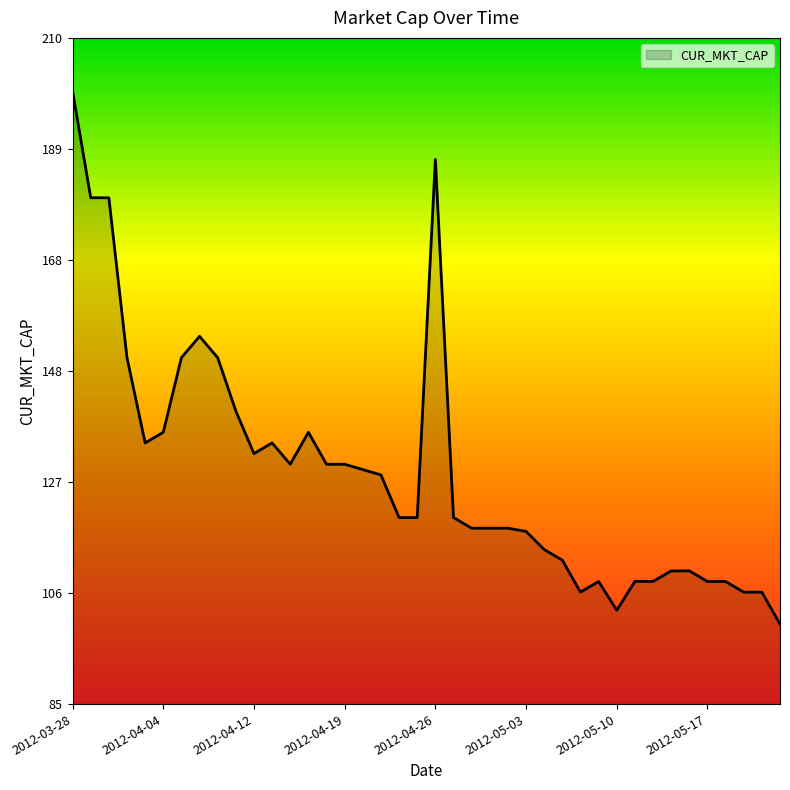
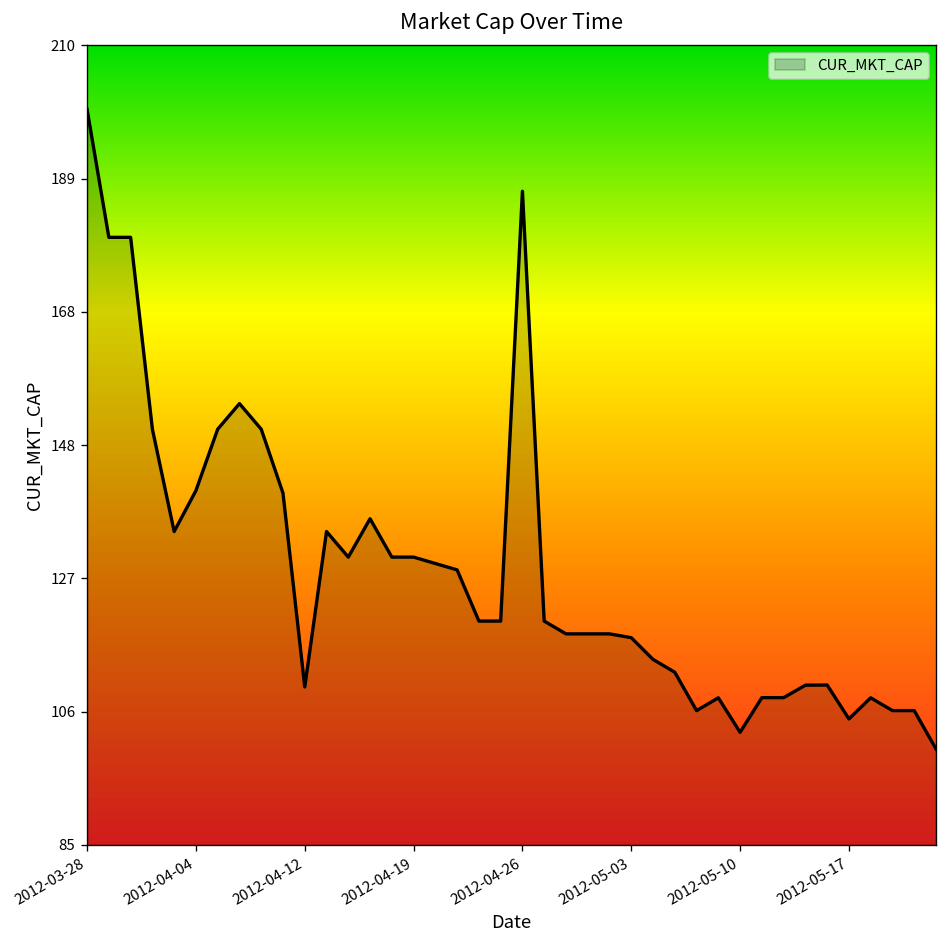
  {
    "2012-03-28": 200,
-   "2012-04-04": 136,
-   "2012-04-12": 132,
+   "2012-04-04": 140,
+   "2012-04-12": 110,
    "2012-04-19": 130,
    "2012-04-26": 187,
    "2012-05-03": 117,
    "2012-05-10": 103,
-   "2012-05-17": 108
+   "2012-05-17": 105
  }
